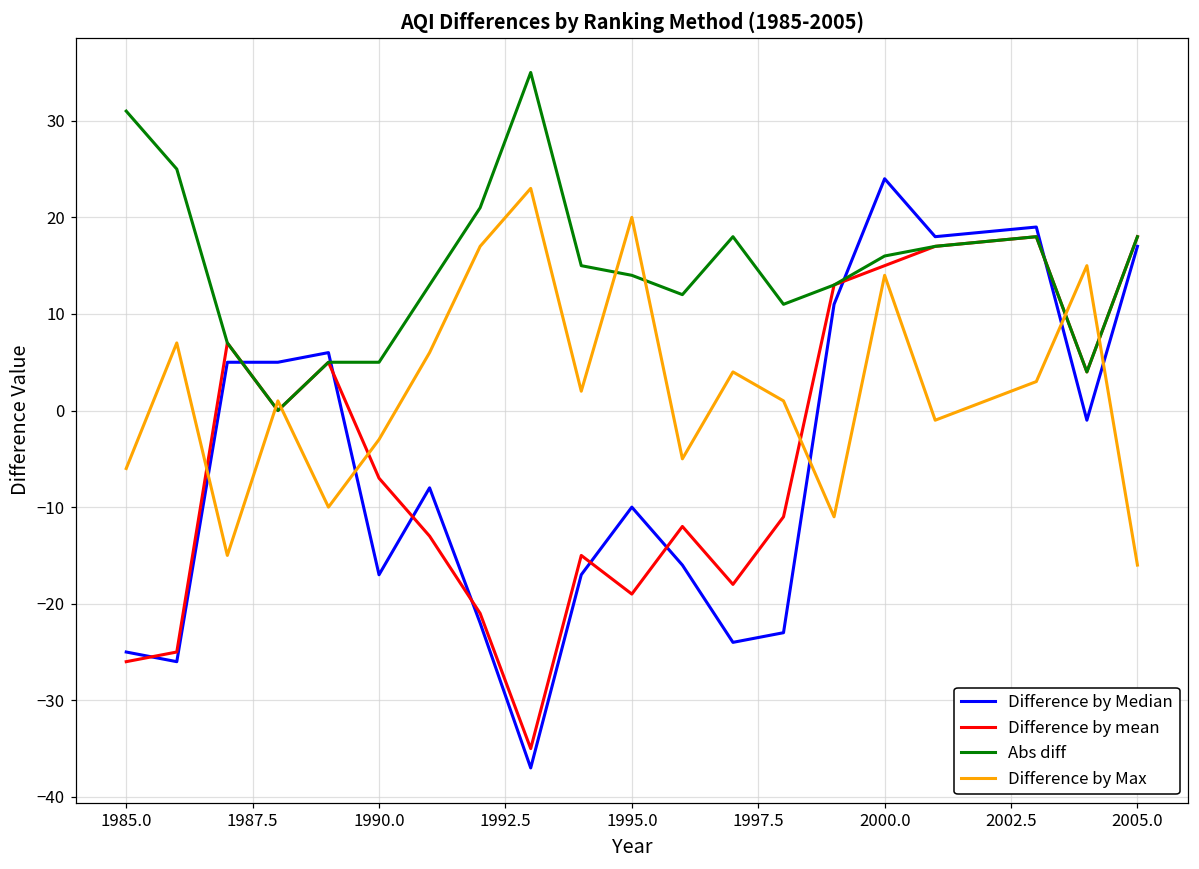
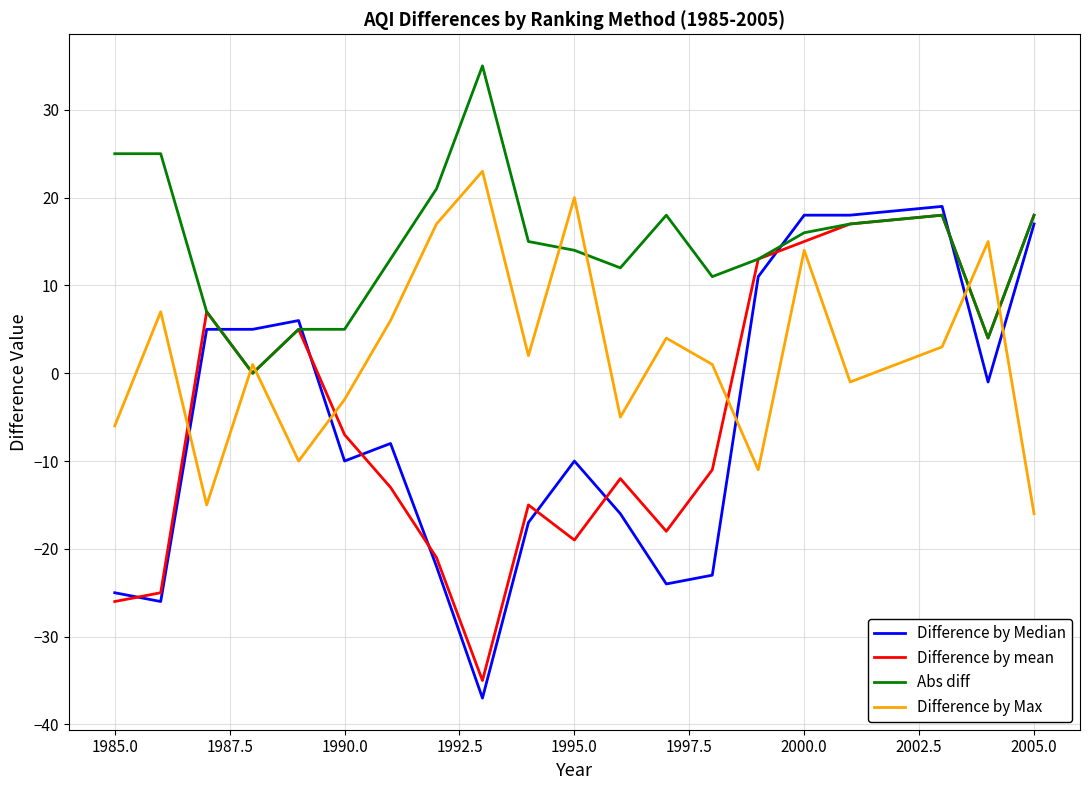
  {
    "Difference by Median": {
      "1985.0": -25,
-     "1990.0": -17,
+     "1990.0": -10,
      "1995.0": -10,
-     "2000.0": 24,
+     "2000.0": 18,
      "2005.0": 17
    },
    "Difference by mean": {
      "1985.0": -26,
      "1990.0": -7,
      "1995.0": -19,
      "2000.0": 15
    },
    "Abs diff": {
-     "1985.0": 31,
+     "1985.0": 25,
      "1990.0": 5,
      "1995.0": 14,
      "2000.0": 16
    },
    "Difference by Max": {
      "1985.0": -6,
      "1990.0": -3,
      "1995.0": 20,
      "2000.0": 14,
      "2005.0": -16
    }
  }
